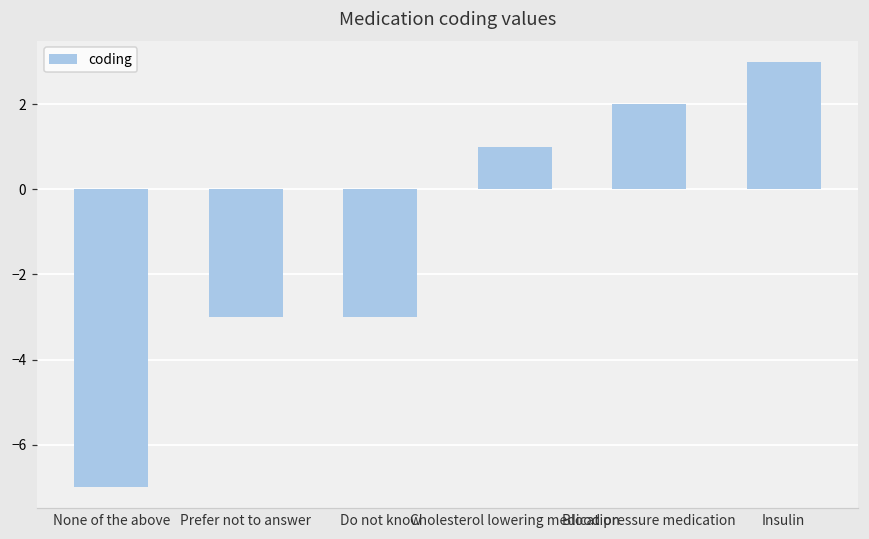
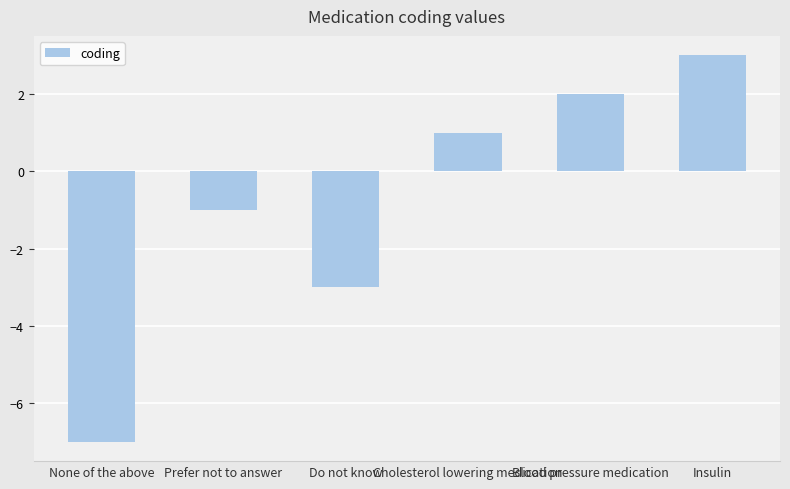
  {
    "None of the above": -7,
-   "Prefer not to answer": -3,
+   "Prefer not to answer": -1,
    "Do not know": -3,
    "Insulin": 3
  }
